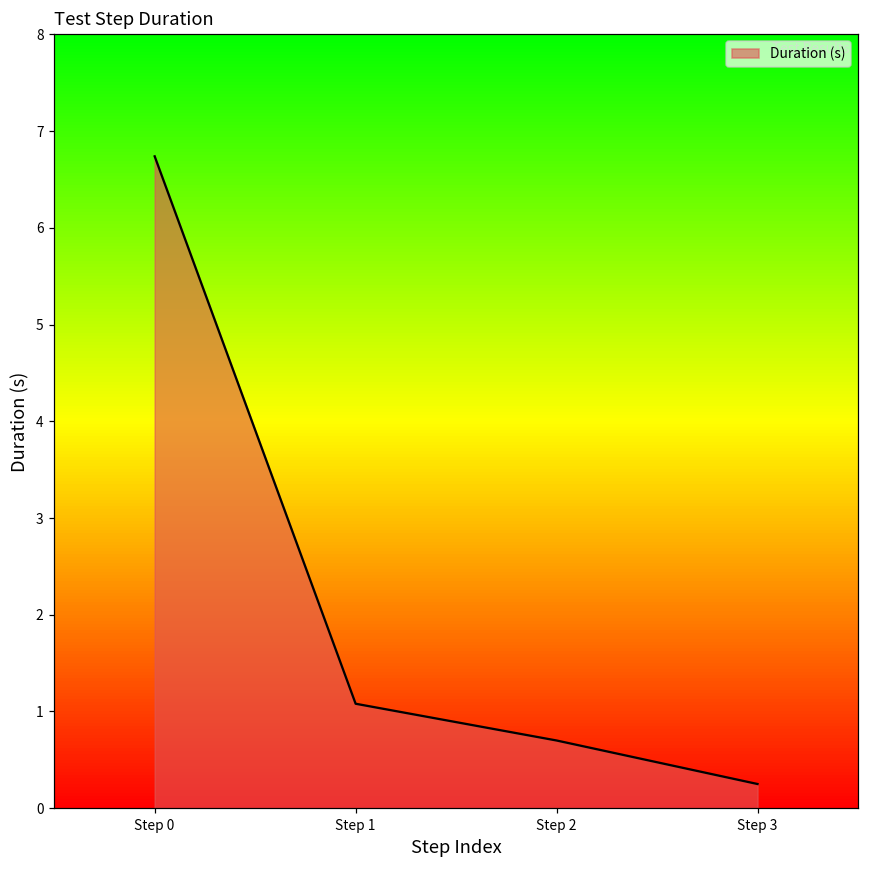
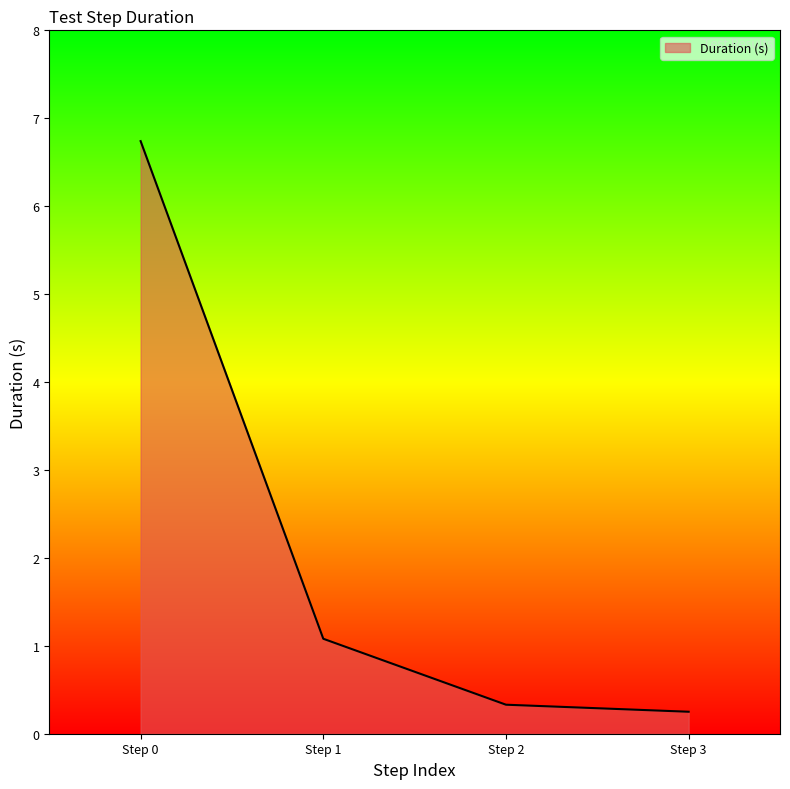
  {
    "Step 0": 6.7,
    "Step 1": 1.1,
-   "Step 2": 0.7,
+   "Step 2": 0.3,
    "Step 3": 0.3
  }
